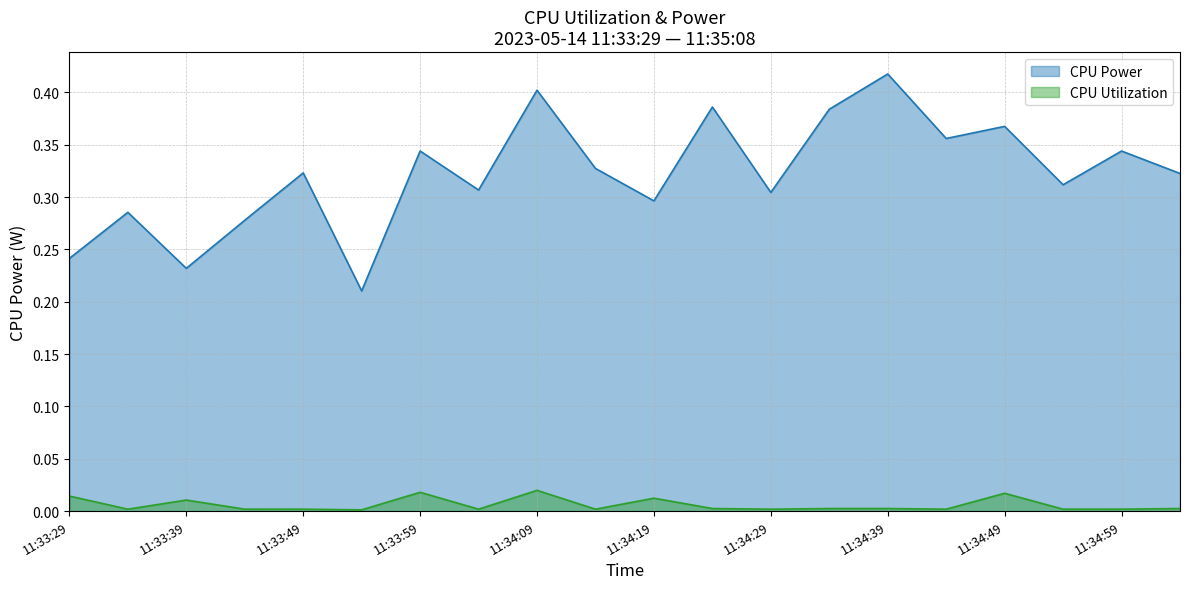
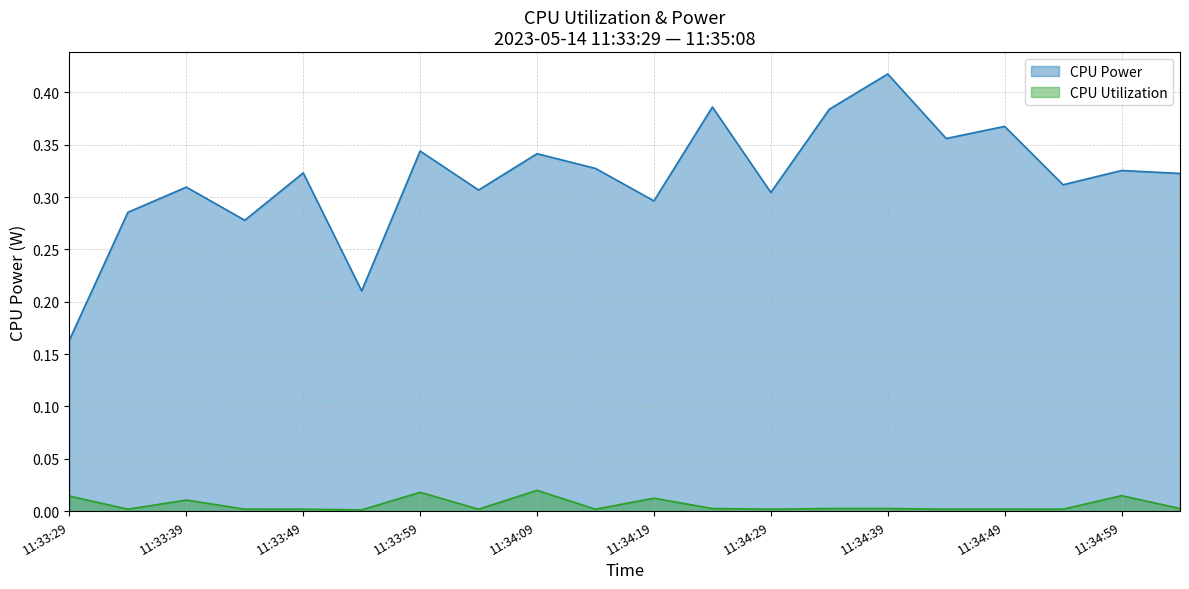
  {
    "CPU Power": {
-     "11:33:29": 0.241,
-     "11:33:39": 0.232,
+     "11:33:29": 0.164,
+     "11:33:39": 0.310,
      "11:33:49": 0.323,
      "11:33:59": 0.344,
-     "11:34:09": 0.402,
+     "11:34:09": 0.342,
      "11:34:19": 0.296,
      "11:34:29": 0.305,
      "11:34:39": 0.418,
      "11:34:49": 0.368,
-     "11:34:59": 0.344
+     "11:34:59": 0.325
    },
    "CPU Utilization": {
      "11:33:29": 0.014,
      "11:33:39": 0.011,
      "11:33:49": 0.002,
      "11:33:59": 0.018,
      "11:34:09": 0.020,
      "11:34:19": 0.012,
      "11:34:29": 0.002,
      "11:34:39": 0.003,
-     "11:34:49": 0.017,
-     "11:34:59": 0.002
+     "11:34:49": 0.002,
+     "11:34:59": 0.015
    }
  }
